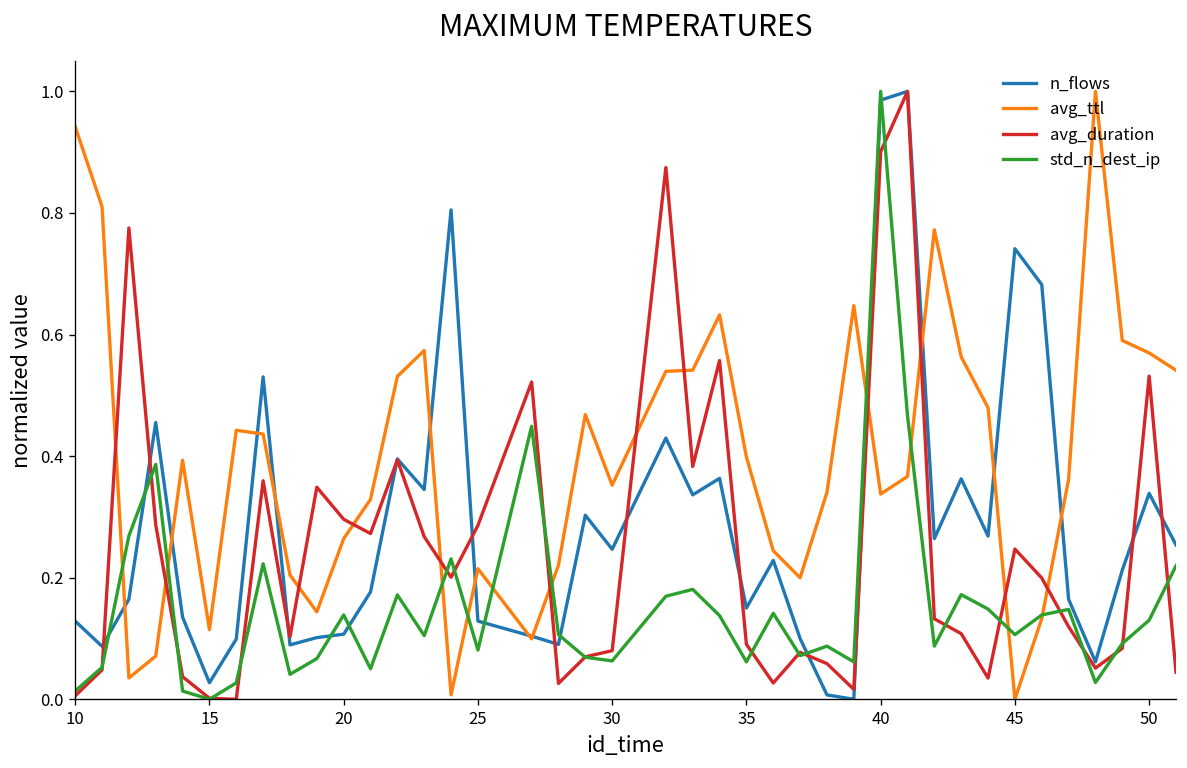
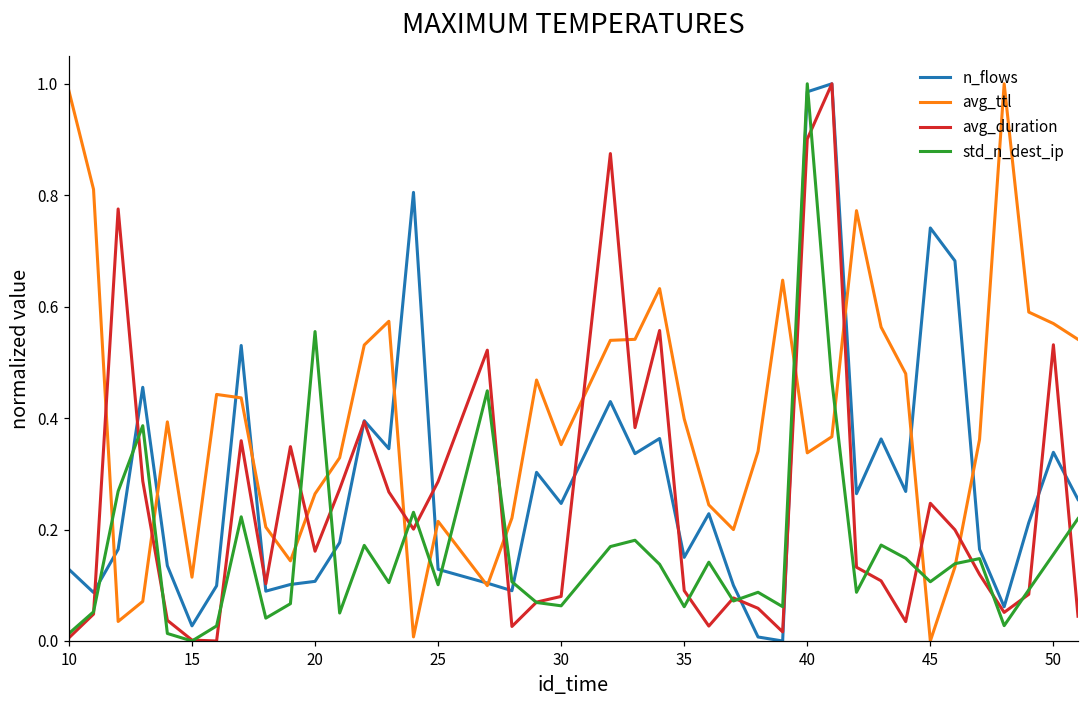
  {
    "n_flows": {
      "10": 0.13,
      "15": 0.03,
      "20": 0.11,
      "25": 0.13,
      "30": 0.25,
      "35": 0.15,
      "40": 0.99,
      "45": 0.74,
      "50": 0.34
    },
    "avg_ttl": {
-     "10": 0.94,
+     "10": 0.99,
      "15": 0.11,
      "20": 0.26,
      "25": 0.21,
      "30": 0.35,
      "35": 0.40,
      "40": 0.34,
      "45": 0.00,
      "50": 0.57
    },
    "avg_duration": {
      "10": 0.01,
-     "20": 0.30,
+     "20": 0.16,
      "25": 0.29,
      "30": 0.08,
      "35": 0.09,
      "40": 0.90,
      "45": 0.25,
      "50": 0.53
    },
    "std_n_dest_ip": {
      "10": 0.01,
-     "20": 0.14,
-     "25": 0.08,
+     "20": 0.56,
+     "25": 0.10,
      "30": 0.06,
      "35": 0.06,
      "40": 1.00,
      "45": 0.11,
-     "50": 0.13
+     "50": 0.16
    }
  }
